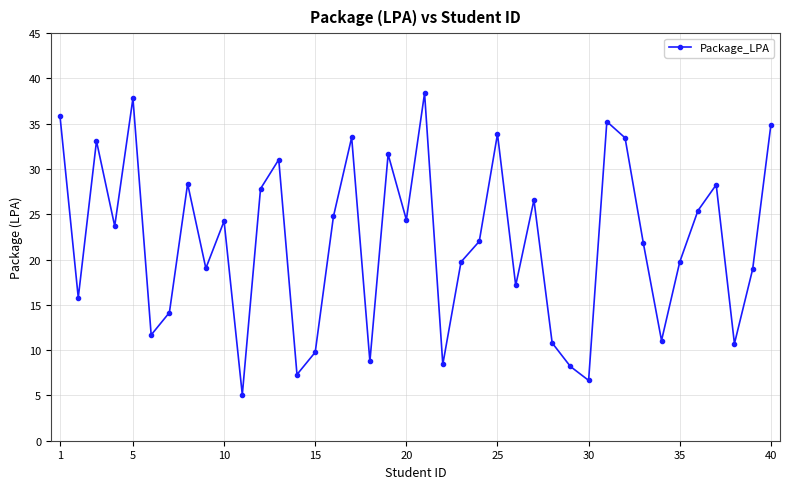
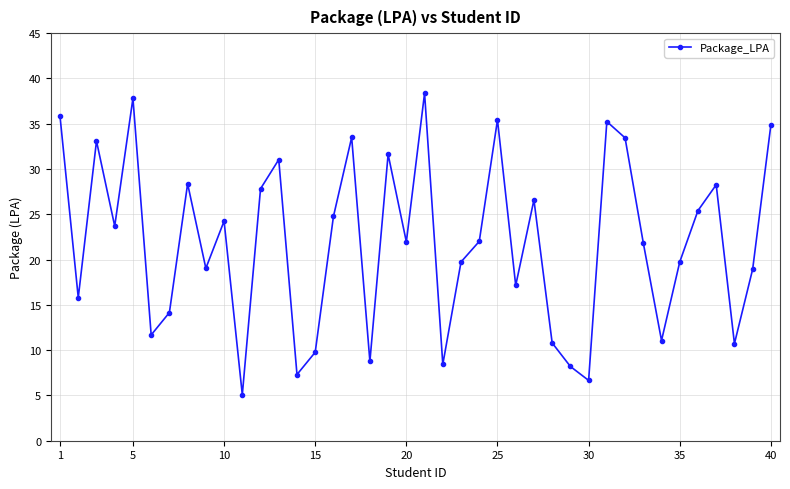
  {
    "1": 36,
    "5": 38,
    "10": 24,
    "15": 10,
-   "20": 24,
-   "25": 34,
+   "20": 22,
+   "25": 35,
    "30": 7,
    "35": 20,
    "40": 35
  }
